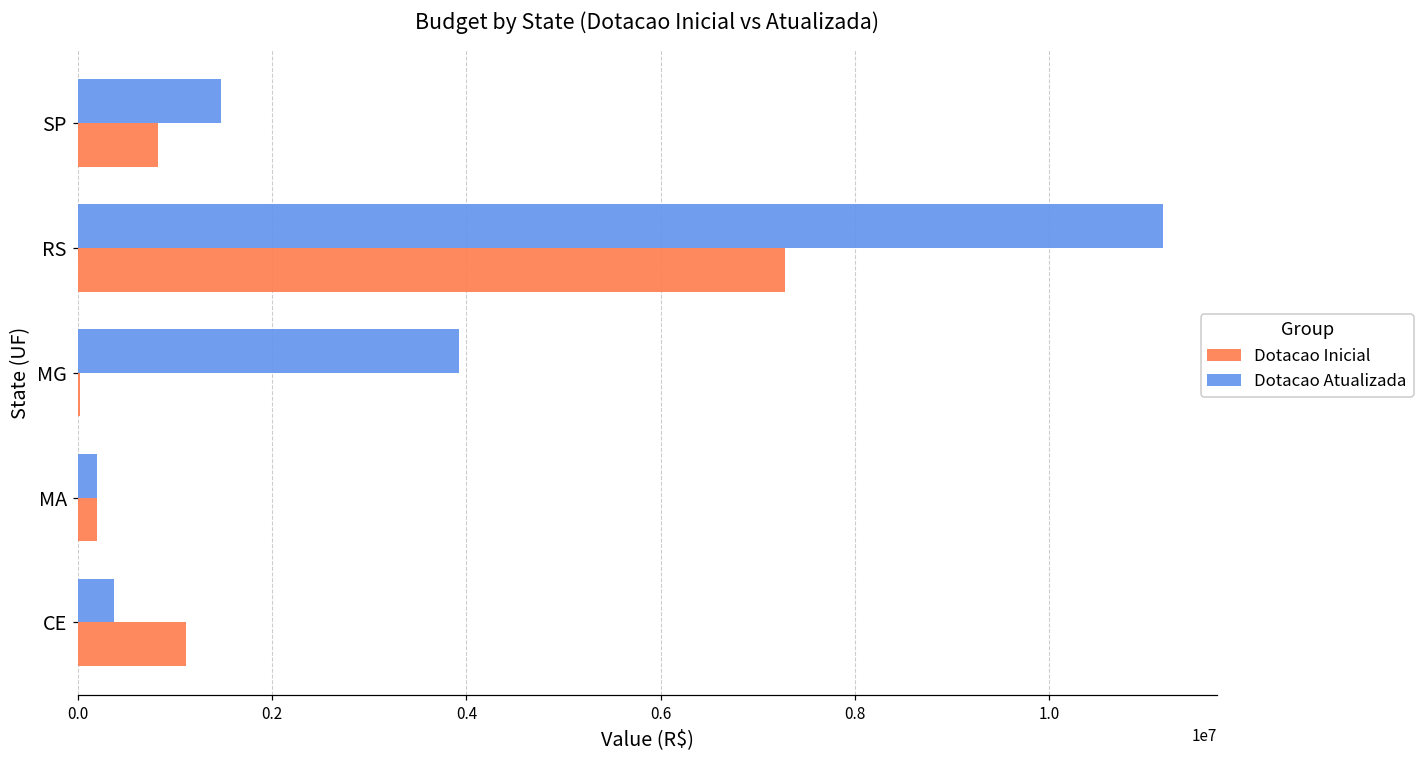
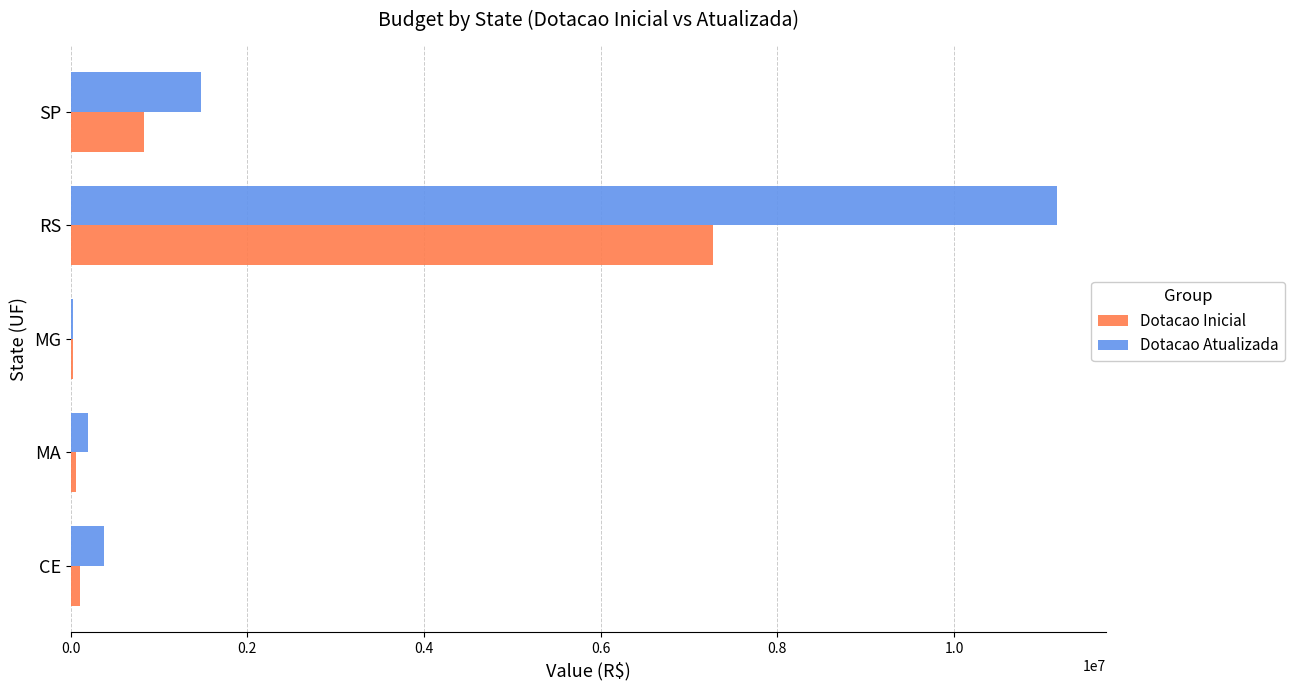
  {
    "Dotacao Inicial": {
      "SP": 800000,
      "RS": 7300000,
-     "MA": 200000,
-     "CE": 1100000
+     "MA": 100000,
+     "CE": 100000
    },
    "Dotacao Atualizada": {
      "SP": 1500000,
      "RS": 11200000,
-     "MG": 3900000,
+     "MG": 0,
      "MA": 200000,
      "CE": 400000
    }
  }
